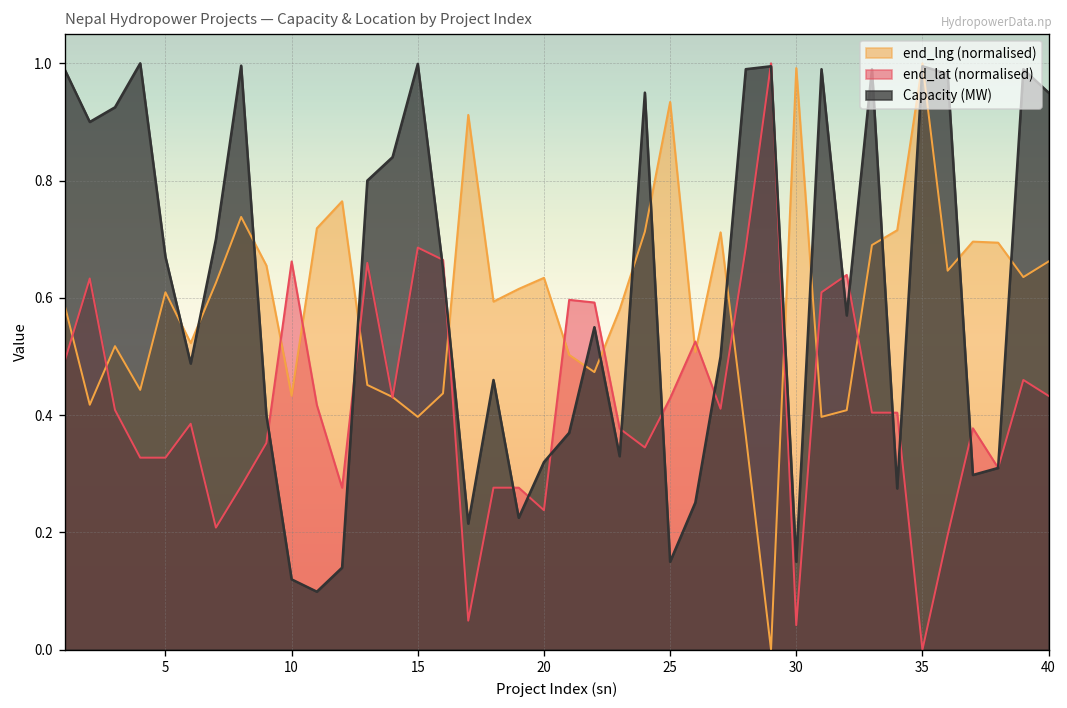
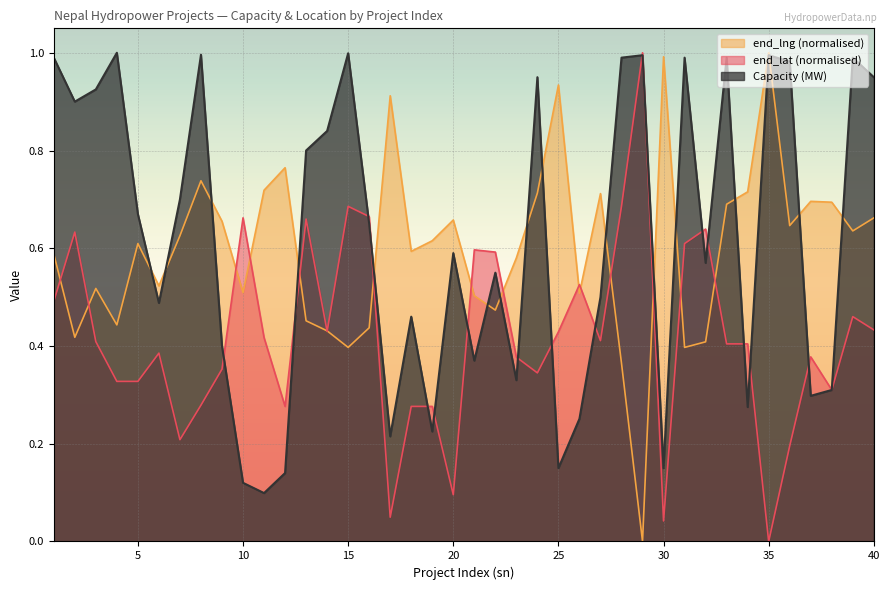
  {
    "end_lng (normalised)": {
      "5": 0.61,
-     "10": 0.43,
+     "10": 0.51,
      "15": 0.40,
-     "20": 0.63,
+     "20": 0.66,
      "25": 0.93,
      "30": 0.99,
      "40": 0.66
    },
    "end_lat (normalised)": {
      "5": 0.33,
      "10": 0.66,
      "15": 0.69,
-     "20": 0.24,
+     "20": 0.10,
      "25": 0.43,
      "30": 0.04,
      "35": 0.00,
      "40": 0.43
    },
    "Capacity (MW)": {
      "5": 0.67,
      "10": 0.12,
      "15": 1.00,
-     "20": 0.32,
+     "20": 0.59,
      "25": 0.15,
      "30": 0.15,
      "40": 0.95
    }
  }
